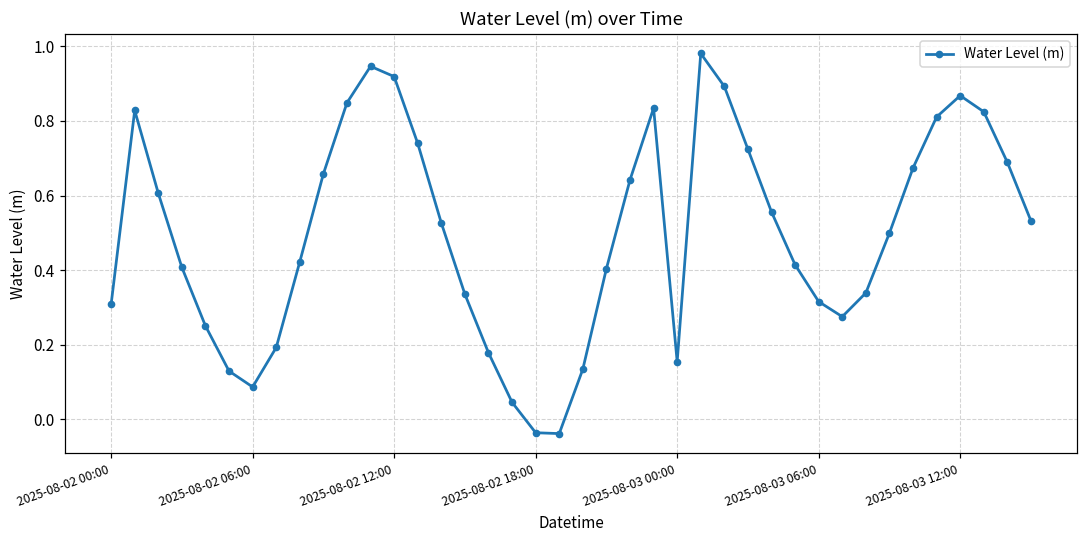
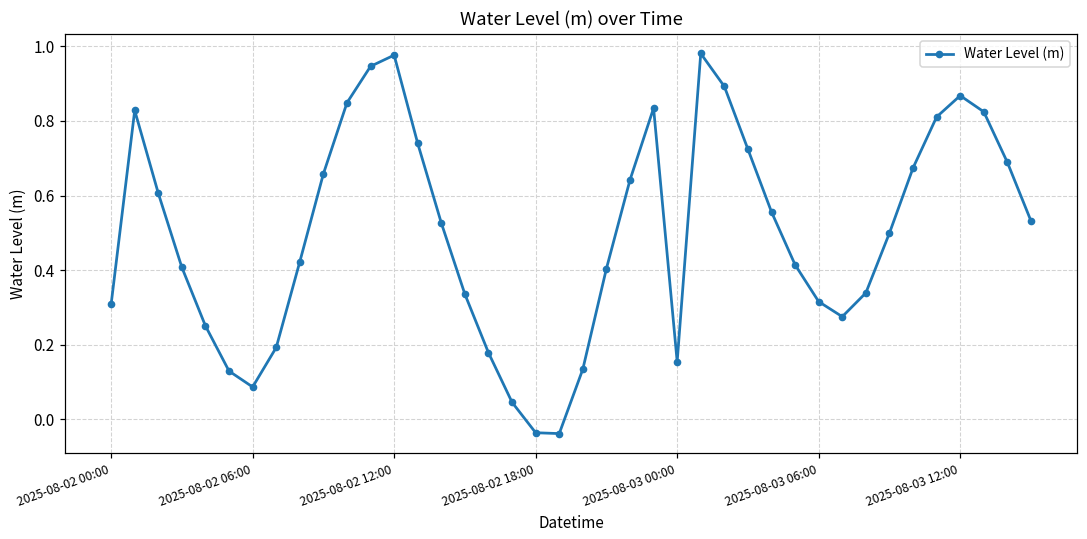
  {
    "2025-08-02 00:00": 0.31,
    "2025-08-02 06:00": 0.09,
-   "2025-08-02 12:00": 0.92,
+   "2025-08-02 12:00": 0.98,
    "2025-08-02 18:00": -0.04,
    "2025-08-03 00:00": 0.15,
    "2025-08-03 06:00": 0.32,
    "2025-08-03 12:00": 0.87
  }
